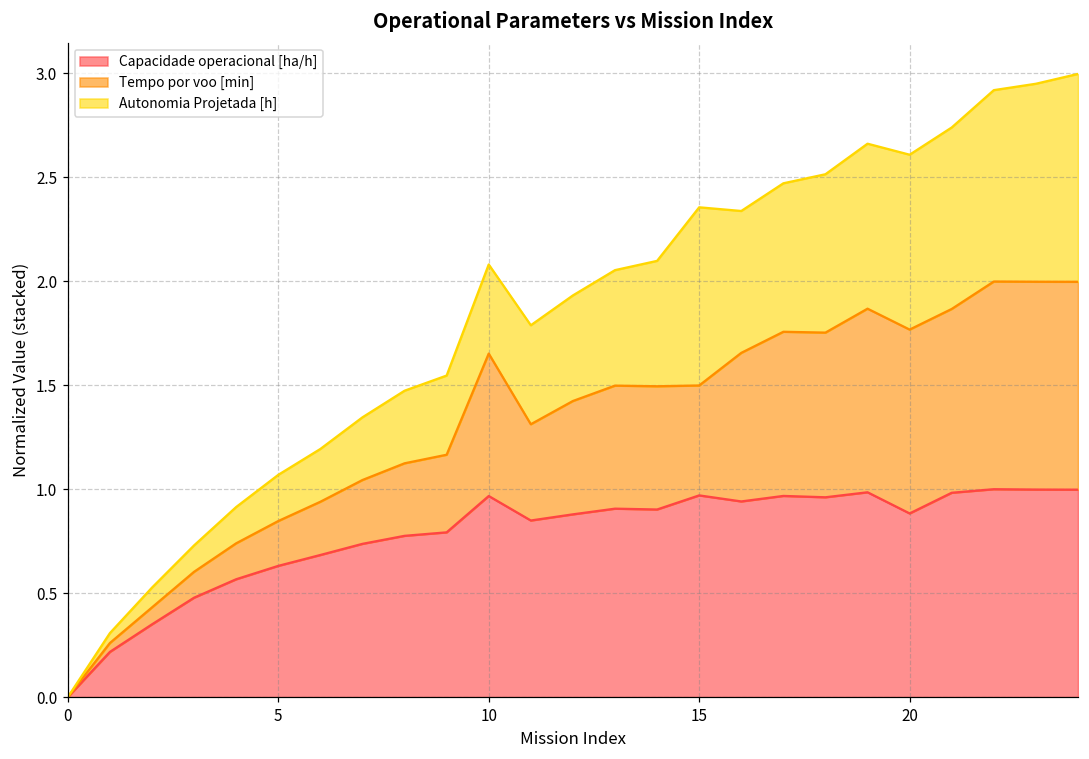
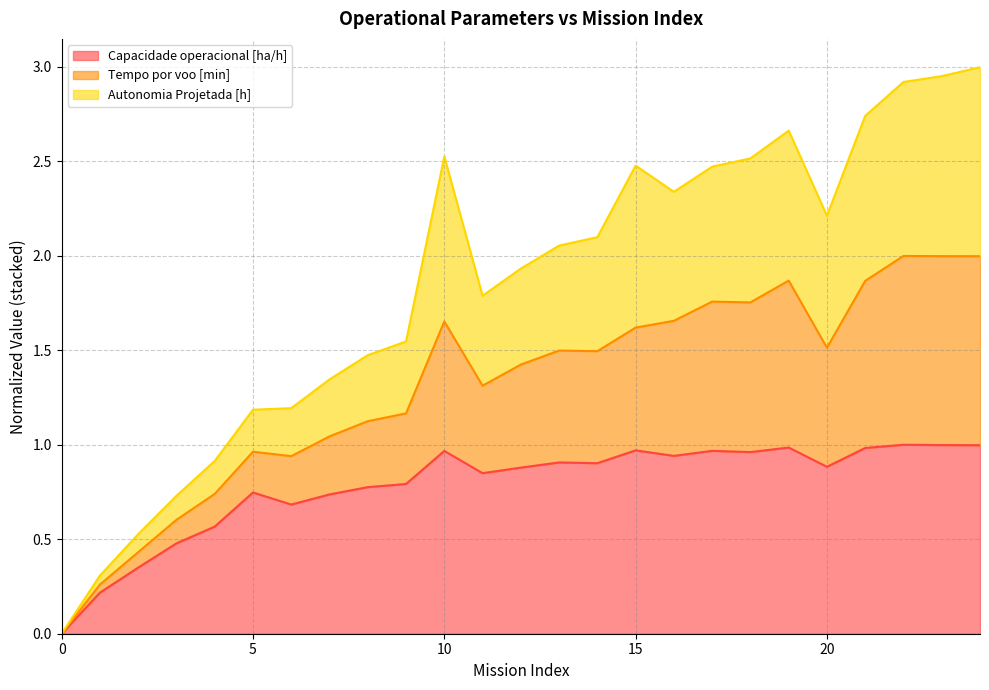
  {
    "Capacidade operacional [ha/h]": {
-     "5": 0.63,
+     "5": 0.75,
      "10": 0.97,
      "15": 0.97,
      "20": 0.88
    },
    "Tempo por voo [min]": {
      "5": 0.22,
      "10": 0.69,
-     "15": 0.53,
-     "20": 0.88
+     "15": 0.65,
+     "20": 0.63
    },
    "Autonomia Projetada [h]": {
      "5": 0.22,
-     "10": 0.43,
+     "10": 0.87,
      "15": 0.86,
-     "20": 0.84
+     "20": 0.70
    }
  }
